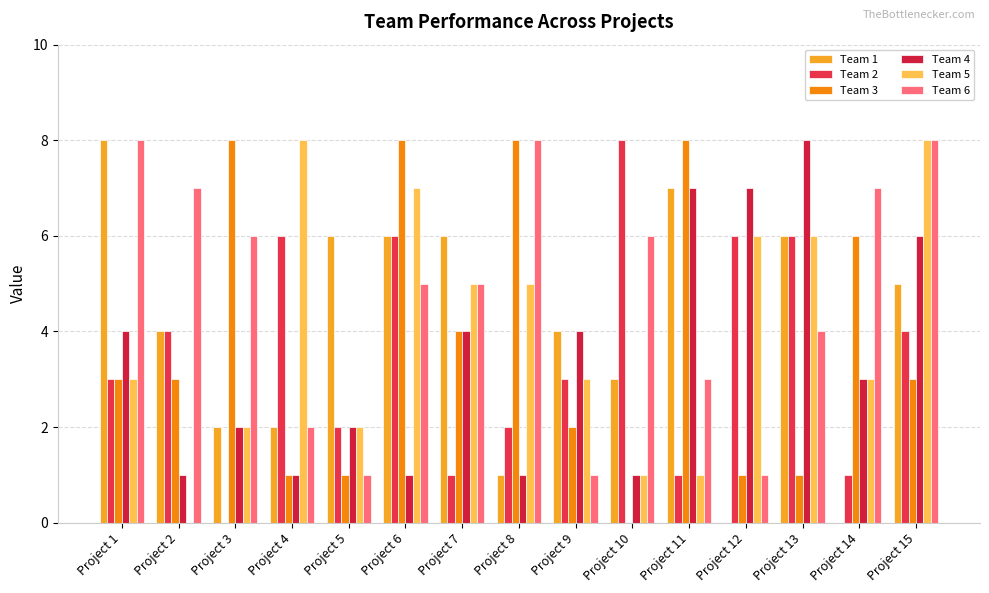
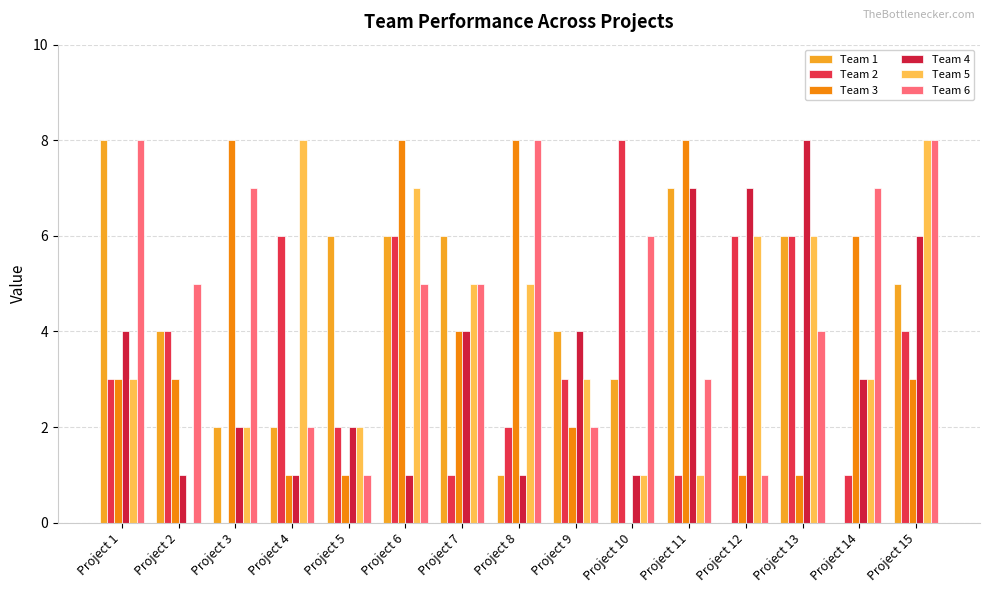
  {
    "Team 6": {
      "Project 1": 8,
-     "Project 2": 7,
-     "Project 3": 6,
+     "Project 2": 5,
+     "Project 3": 7,
      "Project 4": 2,
      "Project 5": 1,
      "Project 6": 5,
      "Project 7": 5,
      "Project 8": 8,
-     "Project 9": 1,
+     "Project 9": 2,
      "Project 10": 6,
      "Project 11": 3,
      "Project 12": 1,
      "Project 13": 4,
      "Project 14": 7,
      "Project 15": 8
    }
  }
